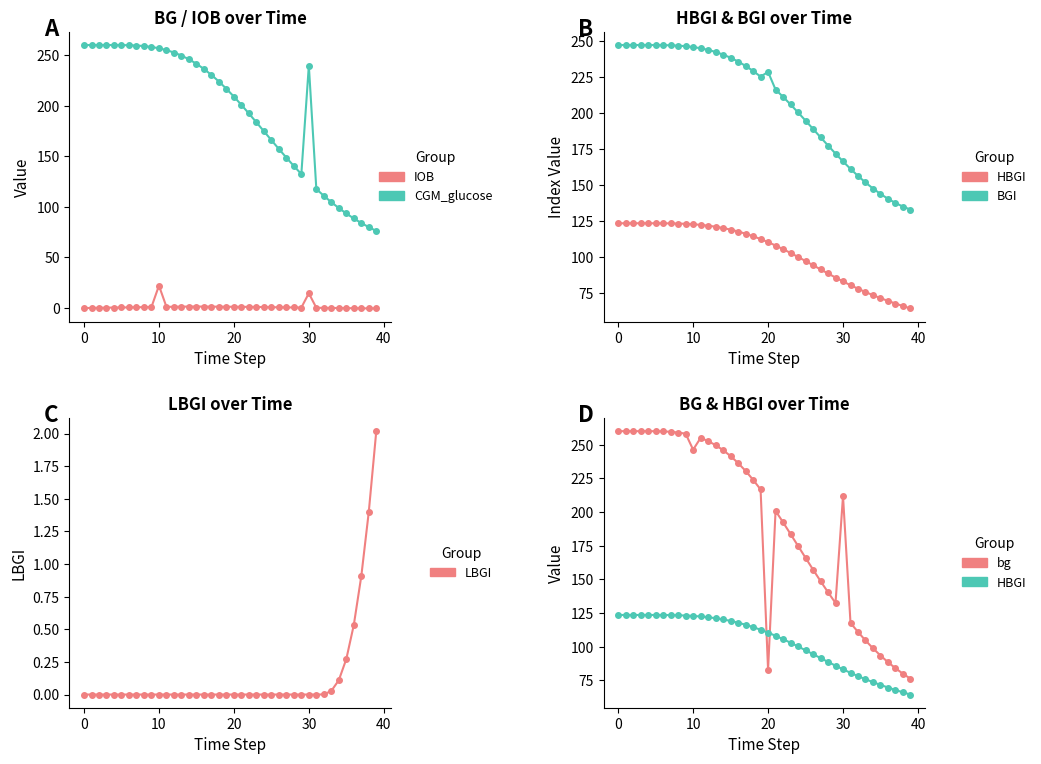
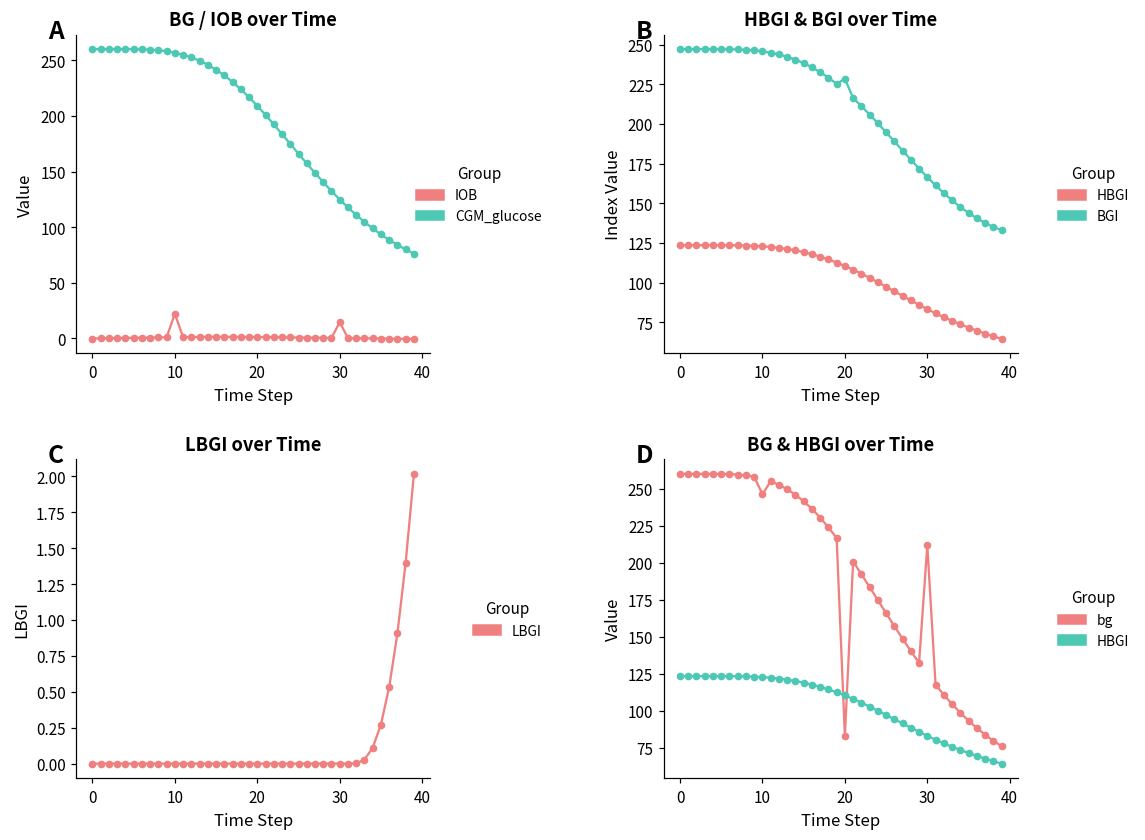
  {
    "BG / IOB over Time": {
      "CGM_glucose": {
        "0": 260,
        "10": 257,
        "20": 209,
-       "30": 240
+       "30": 125
      },
      "IOB": {
        "0": 0,
        "10": 22,
        "20": 1,
        "30": 15
      }
    },
    "HBGI & BGI over Time": {
      "BGI": {
        "0": 247,
        "10": 246,
        "20": 228,
        "30": 166
      }
    },
    "LBGI over Time": {
      "0": 0.00,
      "10": 0.00,
      "20": 0.00,
      "30": 0.00
    },
    "BG & HBGI over Time": {
      "bg": {
        "0": 260,
        "10": 246,
        "20": 83,
        "30": 212
      },
      "HBGI": {
        "0": 124,
        "10": 123,
        "20": 110,
        "30": 83
      }
    }
  }
